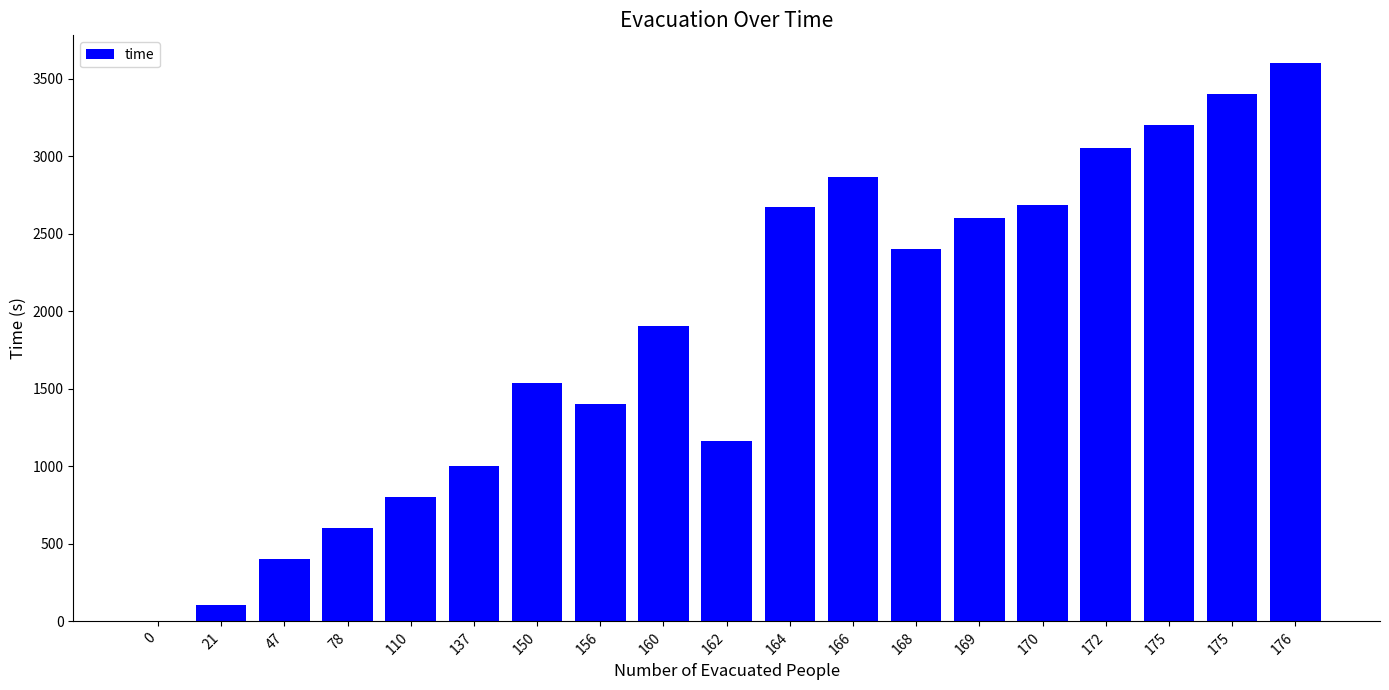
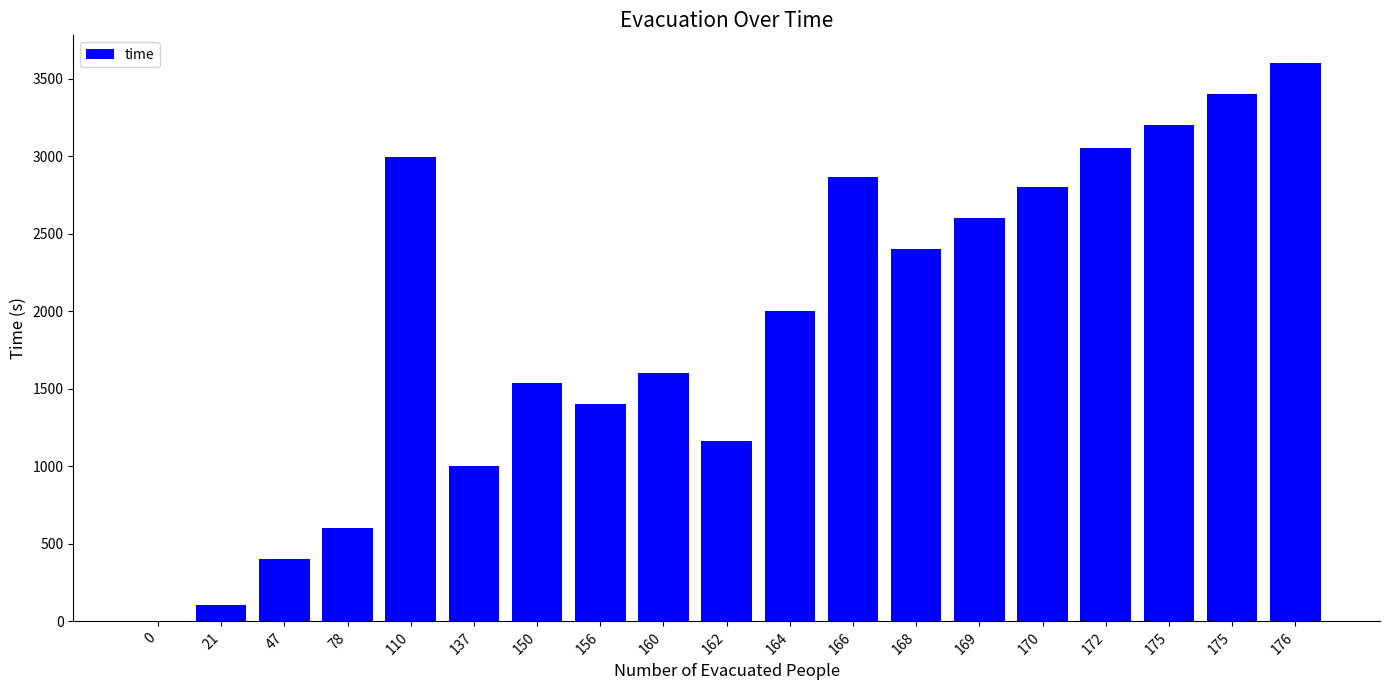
  {
    "0": 0,
    "21": 110,
    "47": 400,
    "78": 600,
-   "110": 800,
+   "110": 3000,
    "137": 1000,
    "150": 1540,
    "156": 1400,
-   "160": 1910,
+   "160": 1600,
    "162": 1160,
-   "164": 2670,
+   "164": 2000,
    "166": 2870,
    "168": 2400,
    "169": 2600,
-   "170": 2690,
+   "170": 2800,
    "172": 3050,
    "176": 3600
  }
